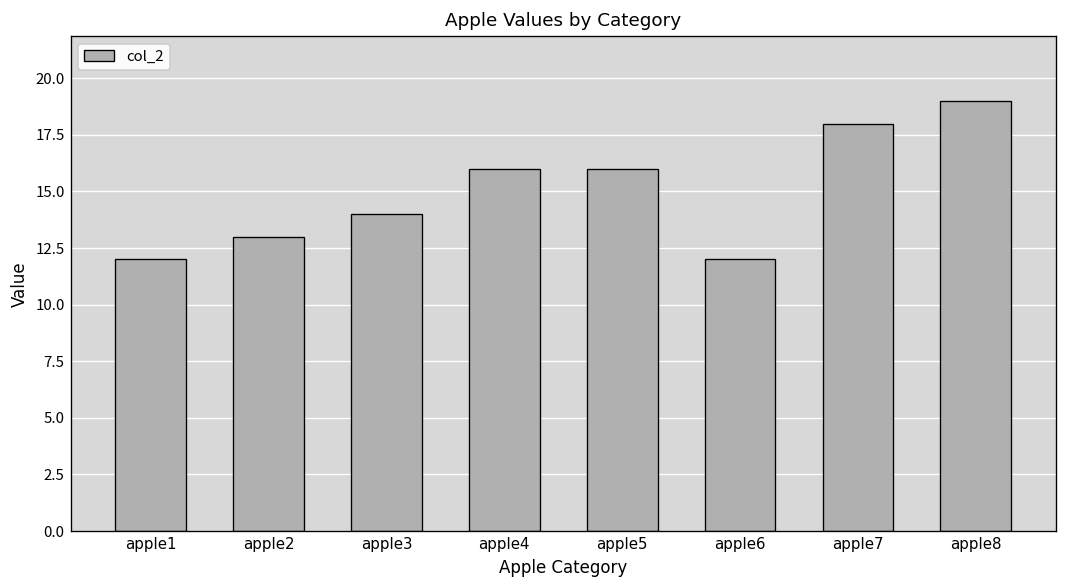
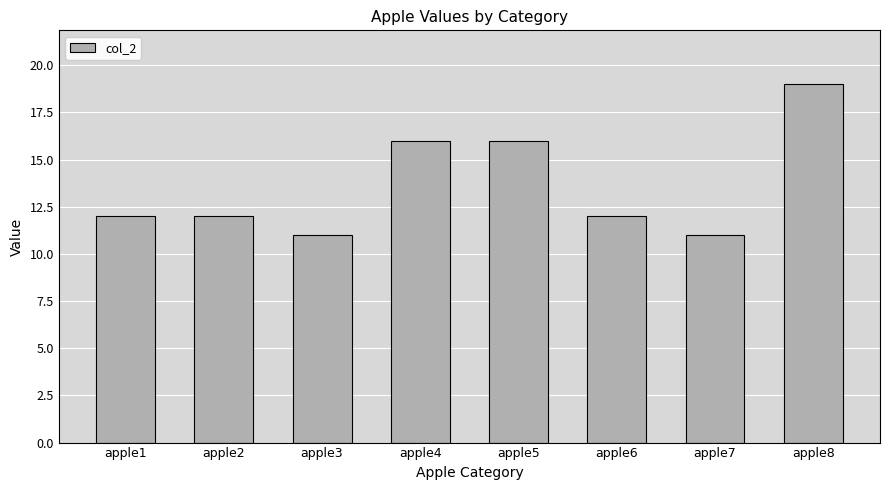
  {
    "apple1": 12,
-   "apple2": 13,
-   "apple3": 14,
+   "apple2": 12,
+   "apple3": 11,
    "apple4": 16,
    "apple5": 16,
    "apple6": 12,
-   "apple7": 18,
+   "apple7": 11,
    "apple8": 19
  }
